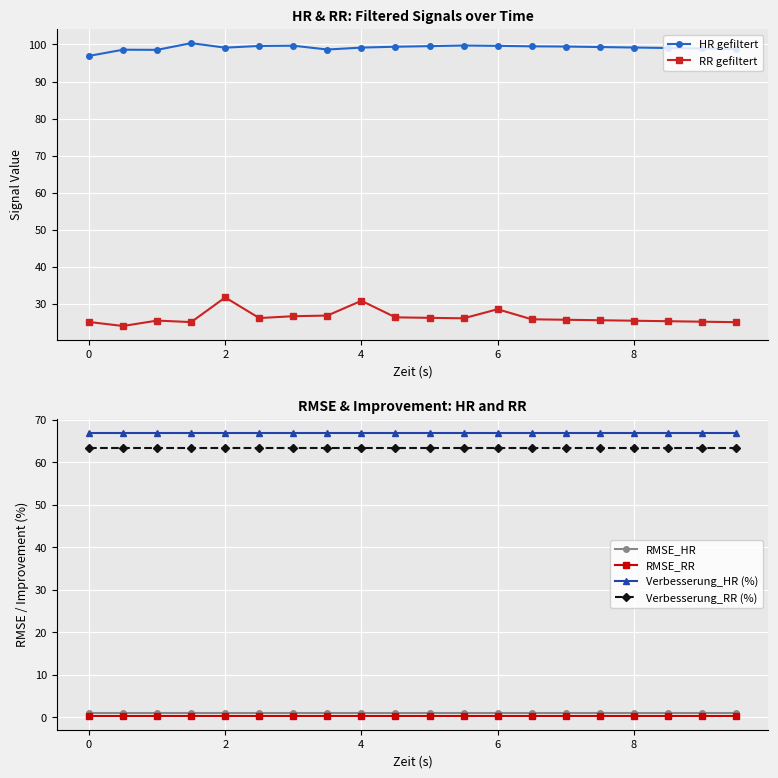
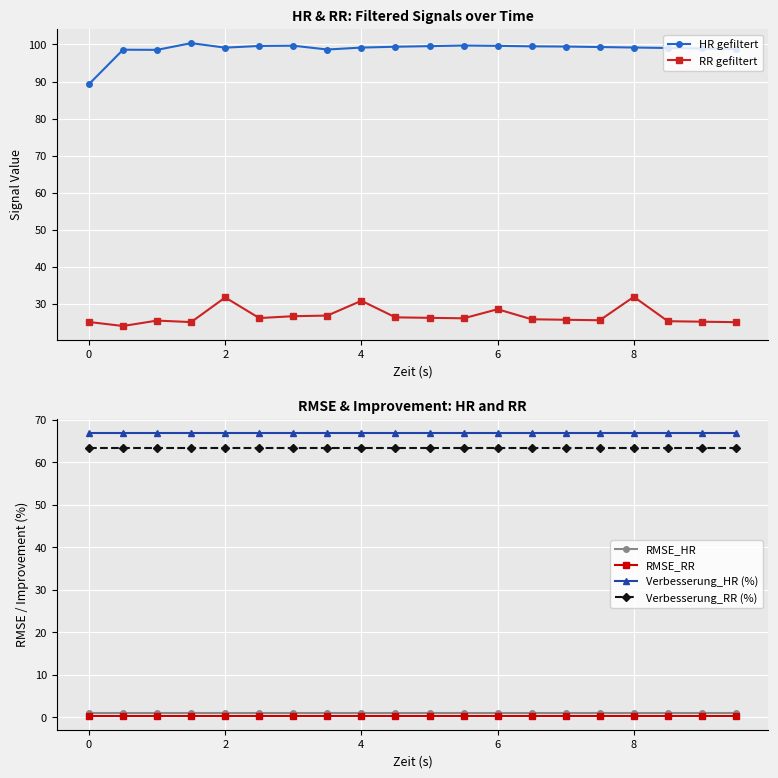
  {
    "HR & RR: Filtered Signals over Time": {
      "HR gefiltert": {
-       "0": 97,
+       "0": 89,
        "2": 99,
        "4": 99,
        "6": 100,
        "8": 99
      },
      "RR gefiltert": {
        "0": 25,
        "2": 32,
        "4": 31,
        "6": 29,
-       "8": 26
+       "8": 32
      }
    },
    "RMSE & Improvement: HR and RR": {
      "Verbesserung_HR (%)": {
        "0": 67,
        "2": 67,
        "4": 67,
        "6": 67,
        "8": 67
      },
      "Verbesserung_RR (%)": {
        "0": 64,
        "2": 64,
        "4": 64,
        "6": 64,
        "8": 64
      }
    }
  }
